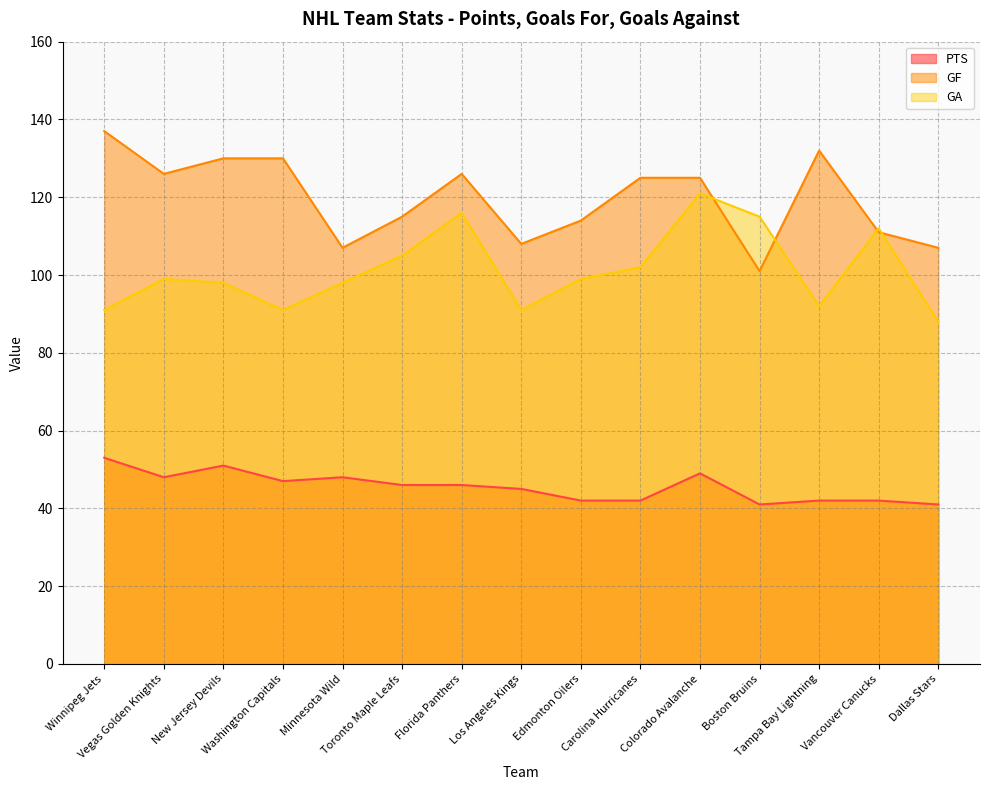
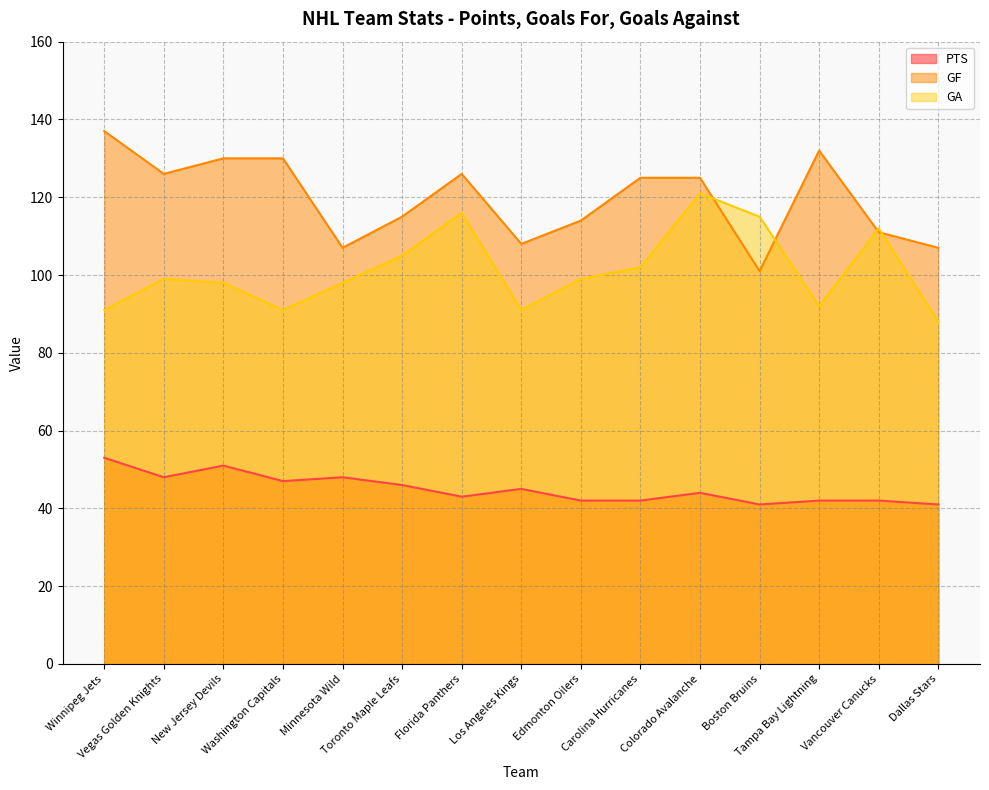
  {
    "PTS": {
      "Winnipeg Jets": 53,
      "Vegas Golden Knights": 48,
      "New Jersey Devils": 51,
      "Washington Capitals": 47,
      "Minnesota Wild": 48,
      "Toronto Maple Leafs": 46,
-     "Florida Panthers": 46,
+     "Florida Panthers": 43,
      "Los Angeles Kings": 45,
      "Edmonton Oilers": 42,
      "Carolina Hurricanes": 42,
-     "Colorado Avalanche": 49,
+     "Colorado Avalanche": 44,
      "Boston Bruins": 41,
      "Tampa Bay Lightning": 42,
      "Vancouver Canucks": 42,
      "Dallas Stars": 41
    }
  }
